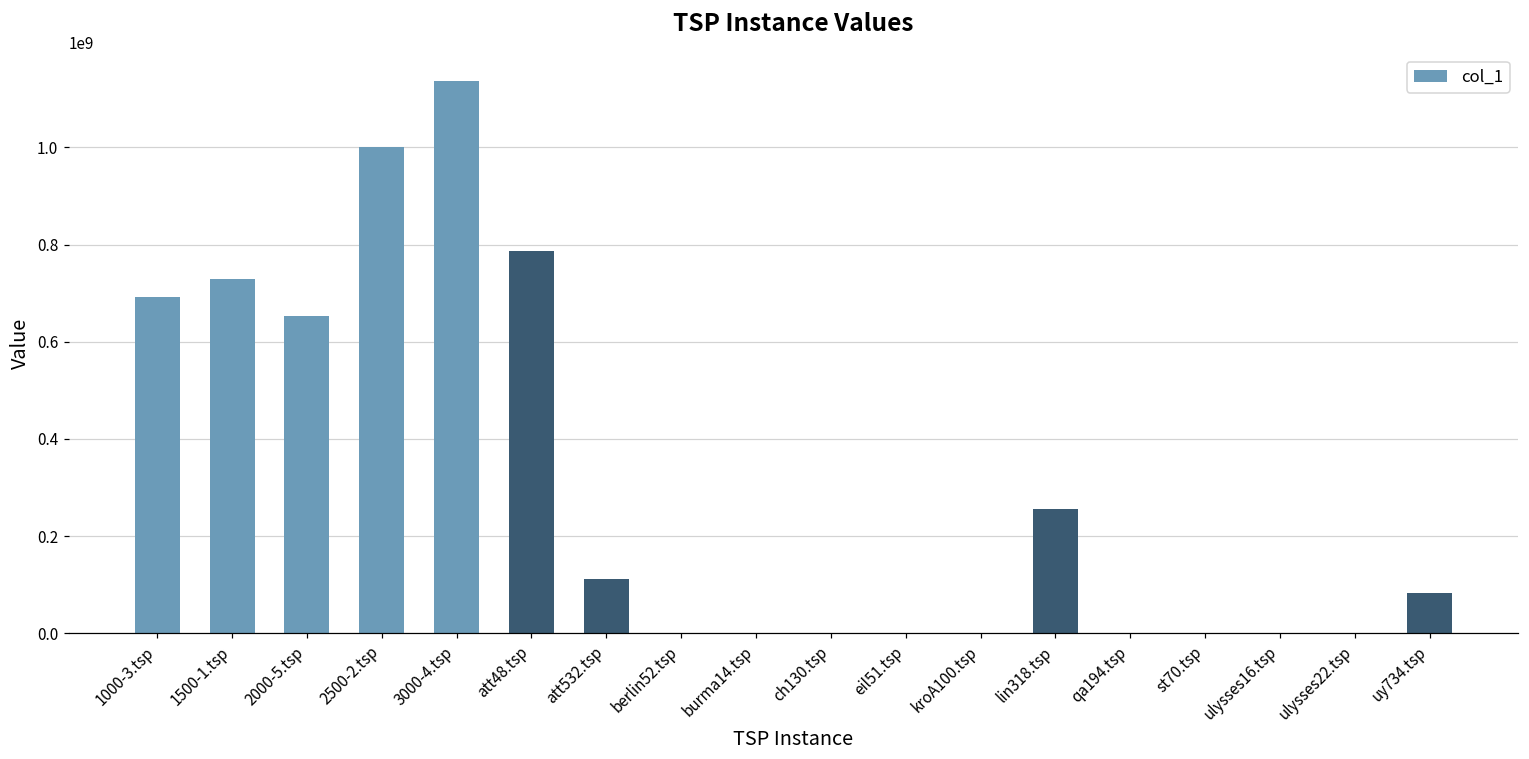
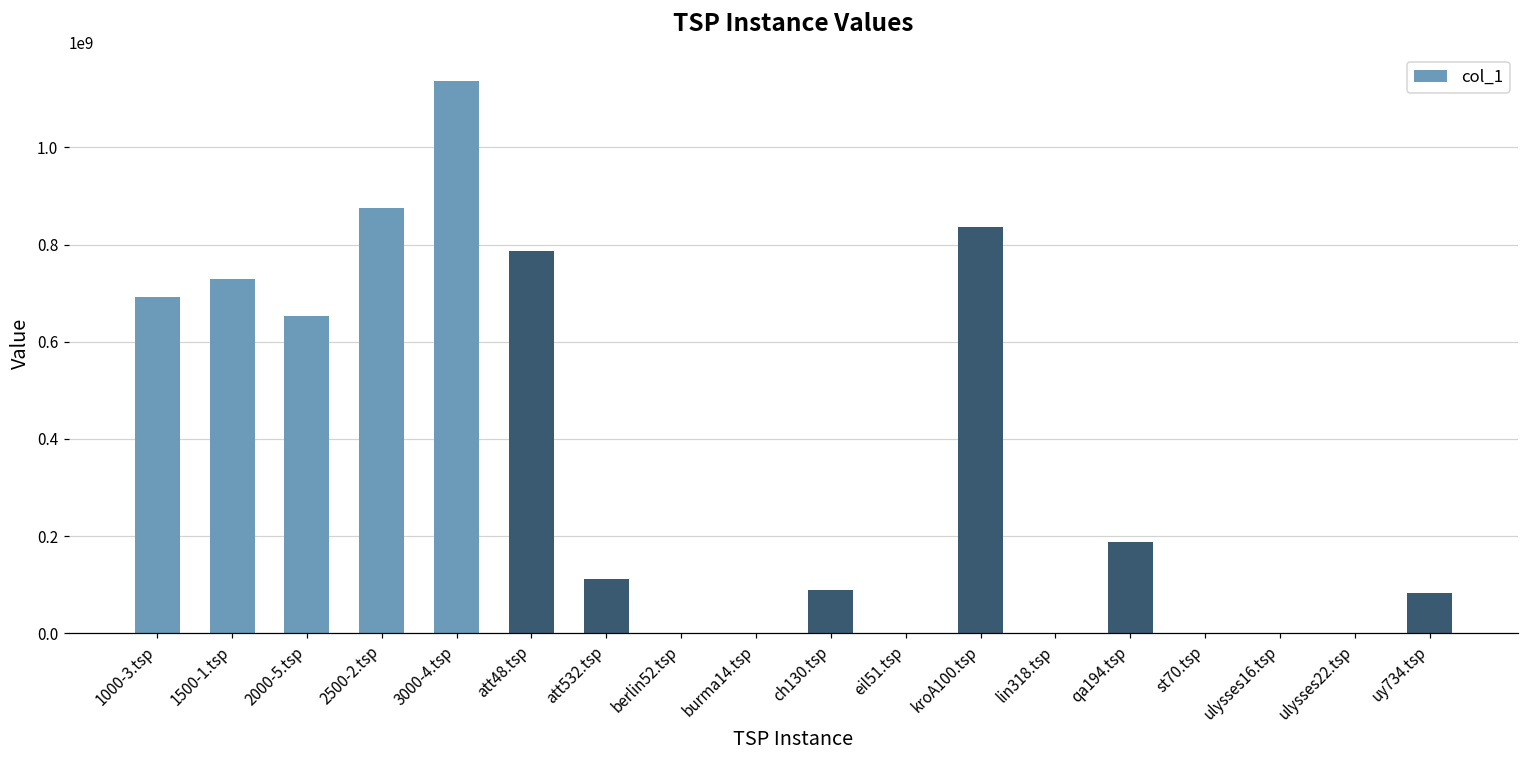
  {
    "1000-3.tsp": 690000000,
    "1500-1.tsp": 730000000,
    "2000-5.tsp": 650000000,
-   "2500-2.tsp": 1000000000,
+   "2500-2.tsp": 880000000,
    "3000-4.tsp": 1140000000,
    "att48.tsp": 790000000,
    "att532.tsp": 110000000,
-   "ch130.tsp": 0,
-   "kroA100.tsp": 0,
-   "lin318.tsp": 260000000,
-   "qa194.tsp": 0,
+   "ch130.tsp": 90000000,
+   "kroA100.tsp": 840000000,
+   "lin318.tsp": 0,
+   "qa194.tsp": 190000000,
    "uy734.tsp": 80000000
  }
